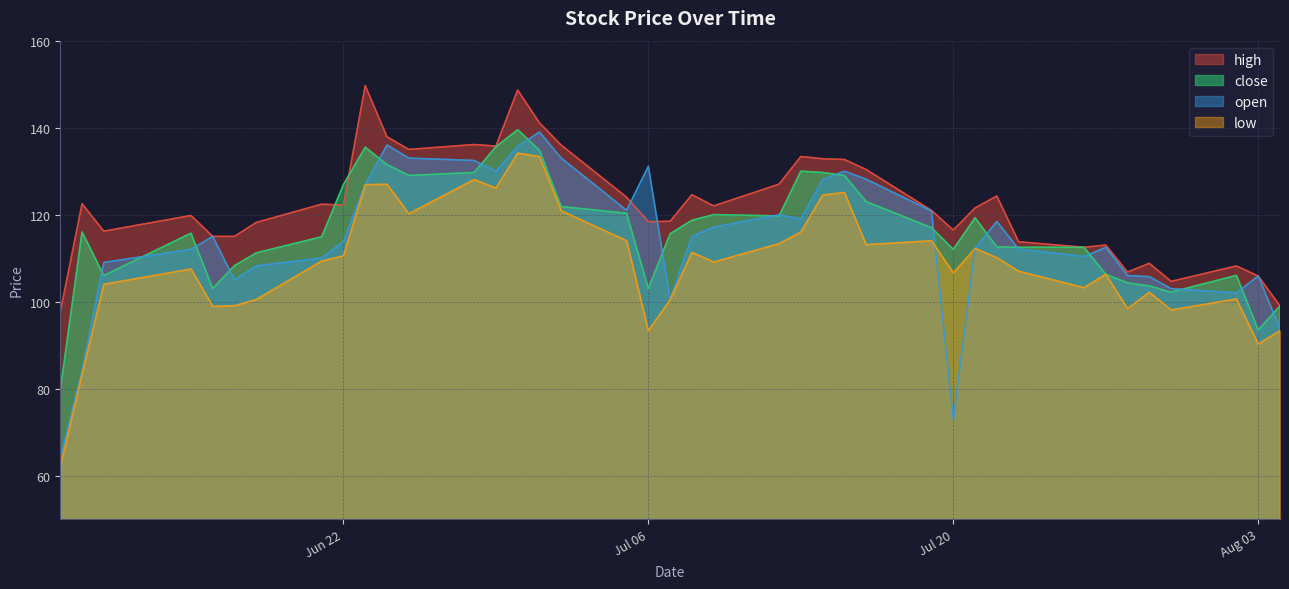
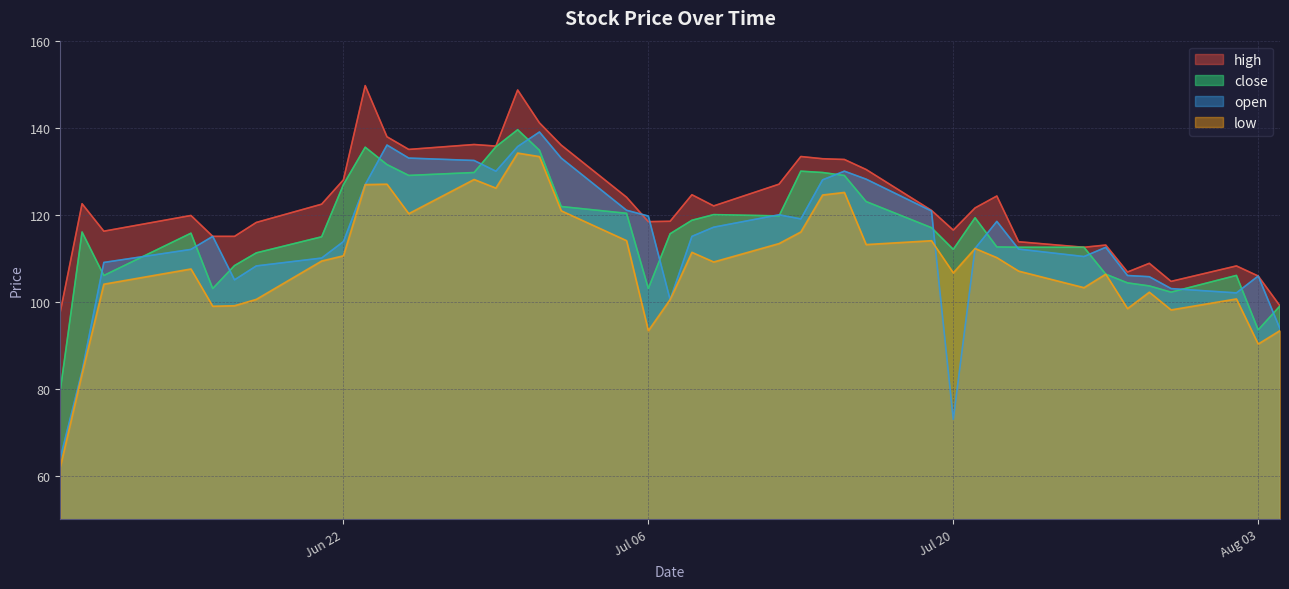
  {
    "high": {
-     "Jun 22": 122,
+     "Jun 22": 128,
      "Jul 06": 118,
      "Jul 20": 116
    },
    "close": {
      "Jun 22": 127,
      "Jul 06": 103,
      "Jul 20": 112,
      "Aug 03": 94
    },
    "open": {
      "Jun 22": 114,
-     "Jul 06": 131,
+     "Jul 06": 120,
      "Jul 20": 73
    },
    "low": {
      "Jun 22": 111,
      "Jul 06": 93,
      "Jul 20": 107,
      "Aug 03": 90
    }
  }
